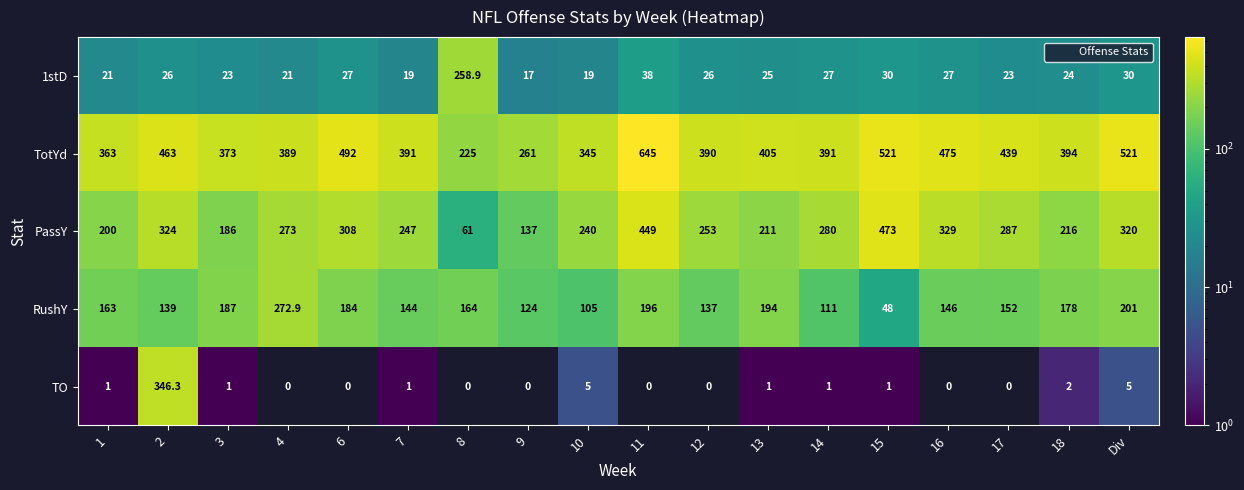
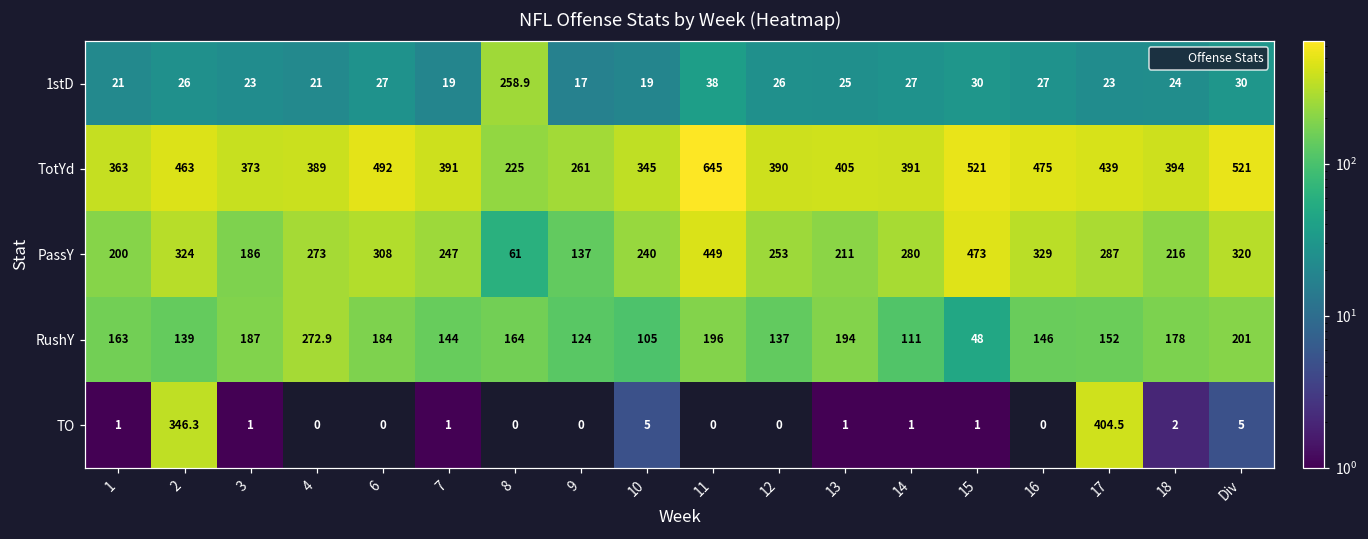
  {
    "1stD": {
      "1": 21,
      "2": 26,
      "3": 23,
      "4": 21,
      "6": 27,
      "7": 19,
      "8": 258.9,
      "9": 17,
      "10": 19,
      "11": 38,
      "12": 26,
      "13": 25,
      "14": 27,
      "15": 30,
      "16": 27,
      "17": 23,
      "18": 24,
      "Div": 30
    },
    "TotYd": {
      "1": 363,
      "2": 463,
      "3": 373,
      "4": 389,
      "6": 492,
      "7": 391,
      "8": 225,
      "9": 261,
      "10": 345,
      "11": 645,
      "12": 390,
      "13": 405,
      "14": 391,
      "15": 521,
      "16": 475,
      "17": 439,
      "18": 394,
      "Div": 521
    },
    "PassY": {
      "1": 200,
      "2": 324,
      "3": 186,
      "4": 273,
      "6": 308,
      "7": 247,
      "8": 61,
      "9": 137,
      "10": 240,
      "11": 449,
      "12": 253,
      "13": 211,
      "14": 280,
      "15": 473,
      "16": 329,
      "17": 287,
      "18": 216,
      "Div": 320
    },
    "RushY": {
      "1": 163,
      "2": 139,
      "3": 187,
      "4": 272.9,
      "6": 184,
      "7": 144,
      "8": 164,
      "9": 124,
      "10": 105,
      "11": 196,
      "12": 137,
      "13": 194,
      "14": 111,
      "15": 48,
      "16": 146,
      "17": 152,
      "18": 178,
      "Div": 201
    },
    "TO": {
      "1": 1,
      "2": 346.3,
      "3": 1,
      "4": 0,
      "6": 0,
      "7": 1,
      "8": 0,
      "9": 0,
      "10": 5,
      "11": 0,
      "12": 0,
      "13": 1,
      "14": 1,
      "15": 1,
      "16": 0,
-     "17": 0,
+     "17": 404.5,
      "18": 2,
      "Div": 5
    }
  }
